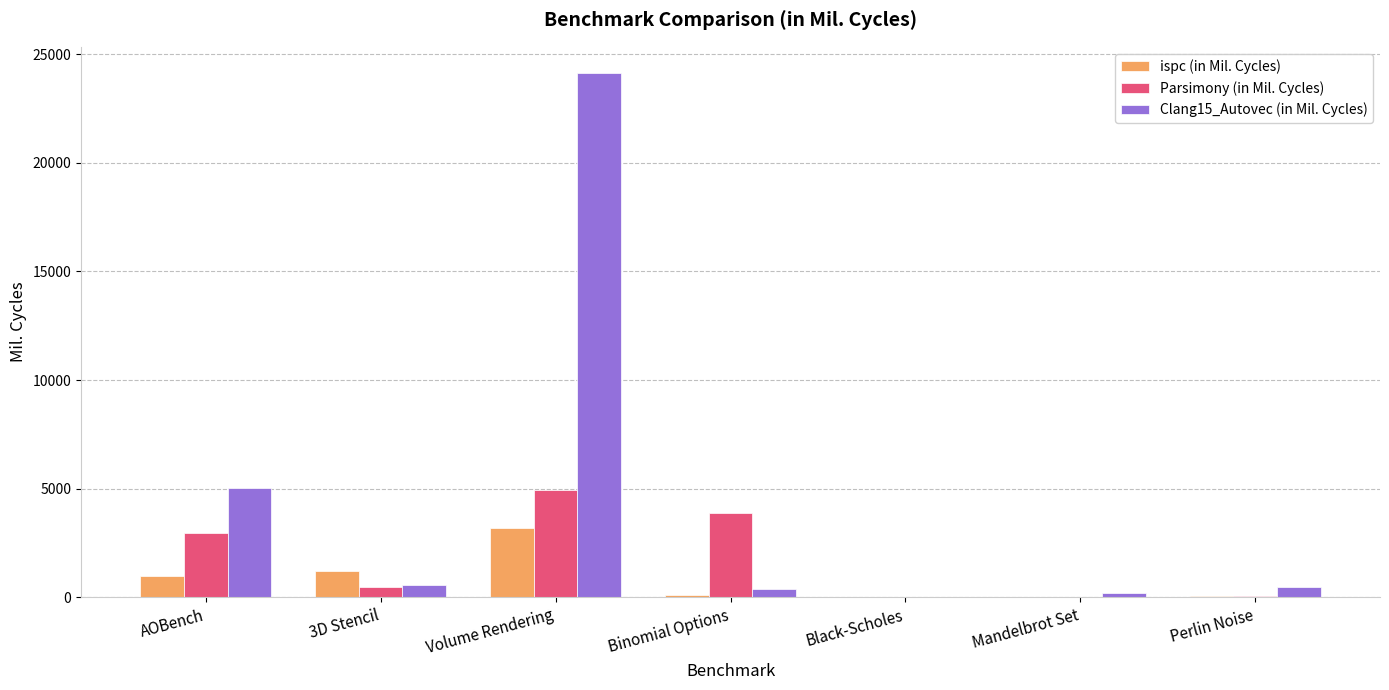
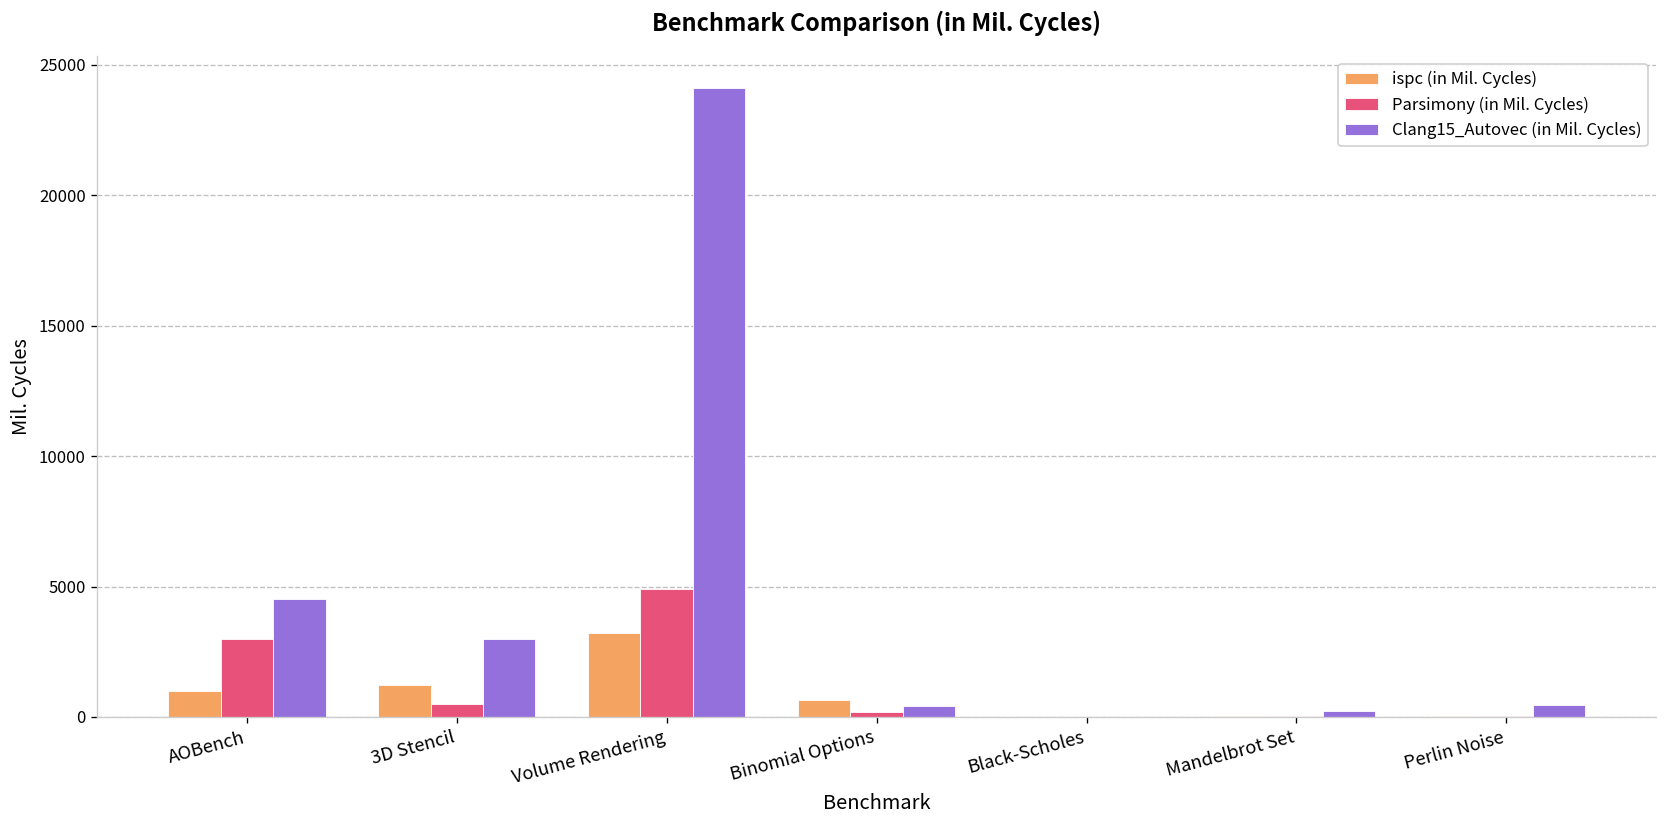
  {
    "ispc (in Mil. Cycles)": {
      "AOBench": 1000,
      "3D Stencil": 1200,
      "Volume Rendering": 3200,
-     "Binomial Options": 100
+     "Binomial Options": 600
    },
    "Parsimony (in Mil. Cycles)": {
      "AOBench": 3000,
      "3D Stencil": 500,
      "Volume Rendering": 4900,
-     "Binomial Options": 3900
+     "Binomial Options": 200
    },
    "Clang15_Autovec (in Mil. Cycles)": {
-     "AOBench": 5000,
-     "3D Stencil": 600,
+     "AOBench": 4500,
+     "3D Stencil": 3000,
      "Volume Rendering": 24100,
      "Binomial Options": 400,
      "Mandelbrot Set": 200,
      "Perlin Noise": 500
    }
  }
